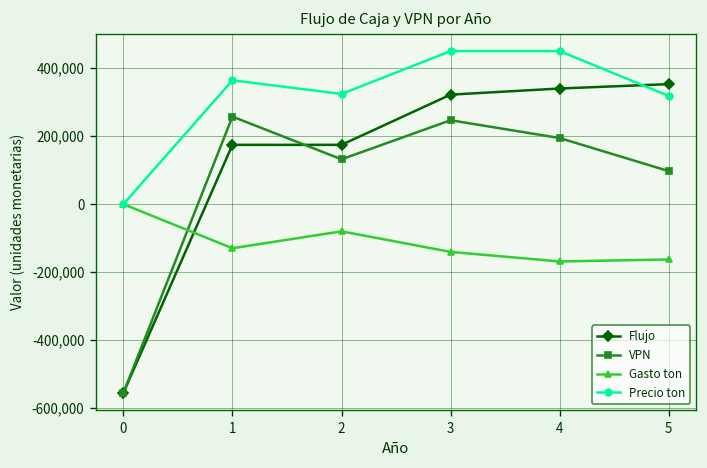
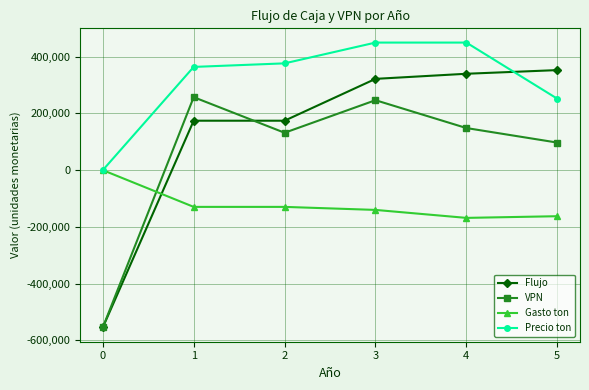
  {
    "Flujo": {
      "1": "170,000",
      "2": "170,000",
      "3": "320,000",
      "4": "340,000",
      "5": "350,000"
    },
    "VPN": {
      "1": "260,000",
      "2": "130,000",
      "3": "250,000",
-     "4": "190,000",
+     "4": "150,000",
      "5": "100,000"
    },
    "Gasto ton": {
      "1": "-130,000",
-     "2": "-80,000",
+     "2": "-130,000",
      "3": "-140,000",
      "4": "-170,000",
      "5": "-160,000"
    },
    "Precio ton": {
      "1": "360,000",
-     "2": "320,000",
+     "2": "380,000",
      "3": "450,000",
      "4": "450,000",
-     "5": "320,000"
+     "5": "250,000"
    }
  }
